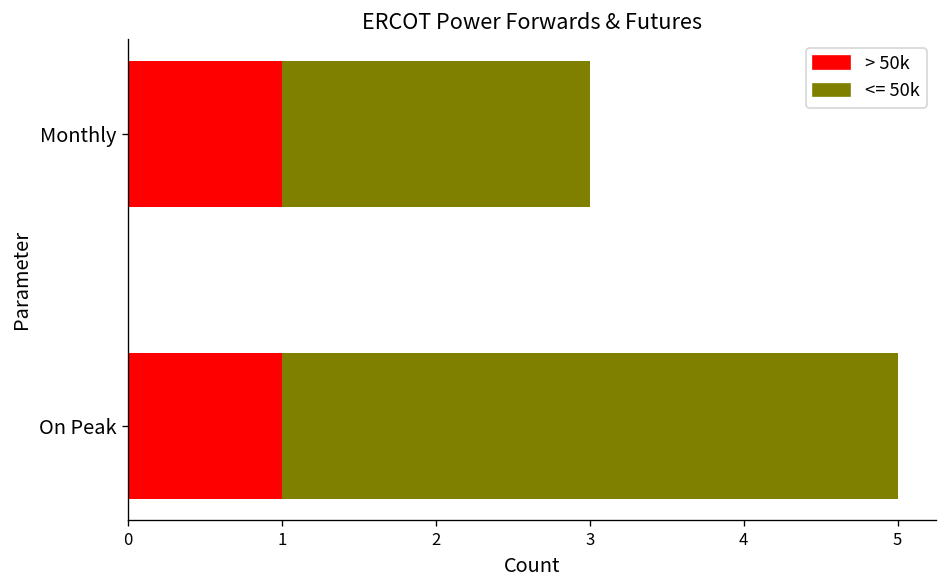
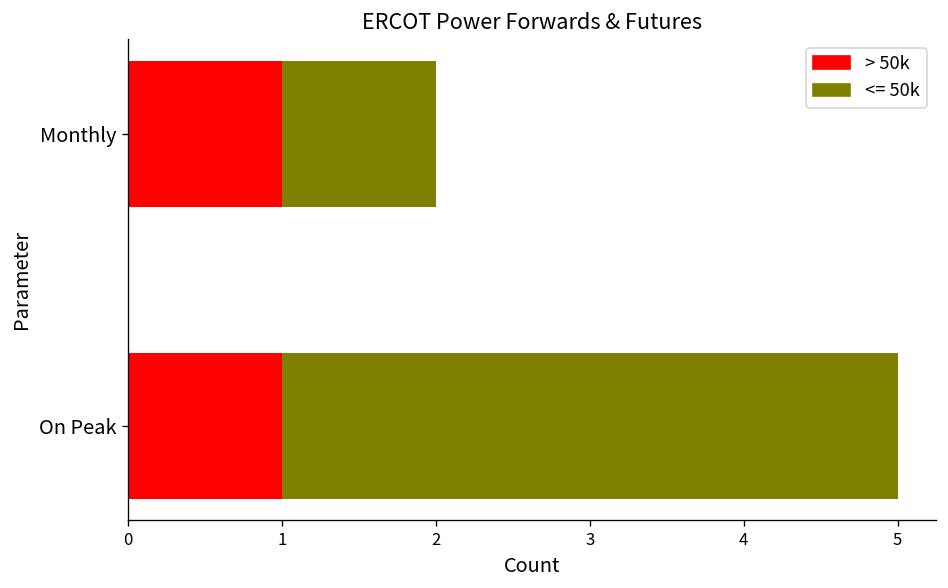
  {
    "> 50k": {
      "Monthly": 1,
      "On Peak": 1
    },
    "<= 50k": {
-     "Monthly": 2,
+     "Monthly": 1,
      "On Peak": 4
    }
  }
